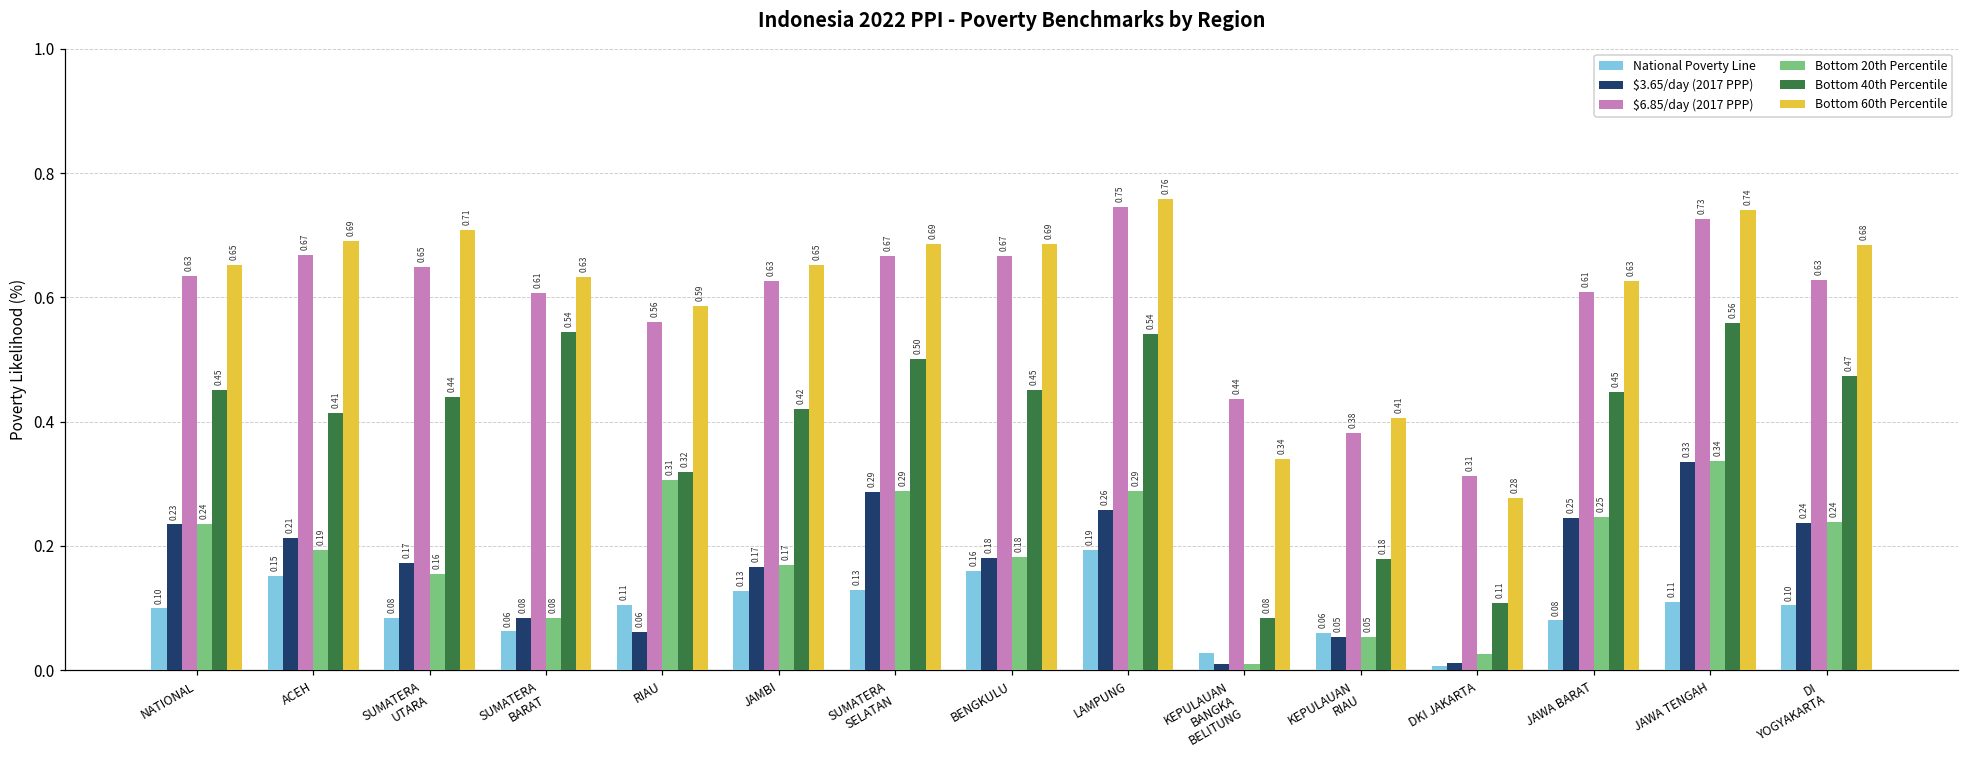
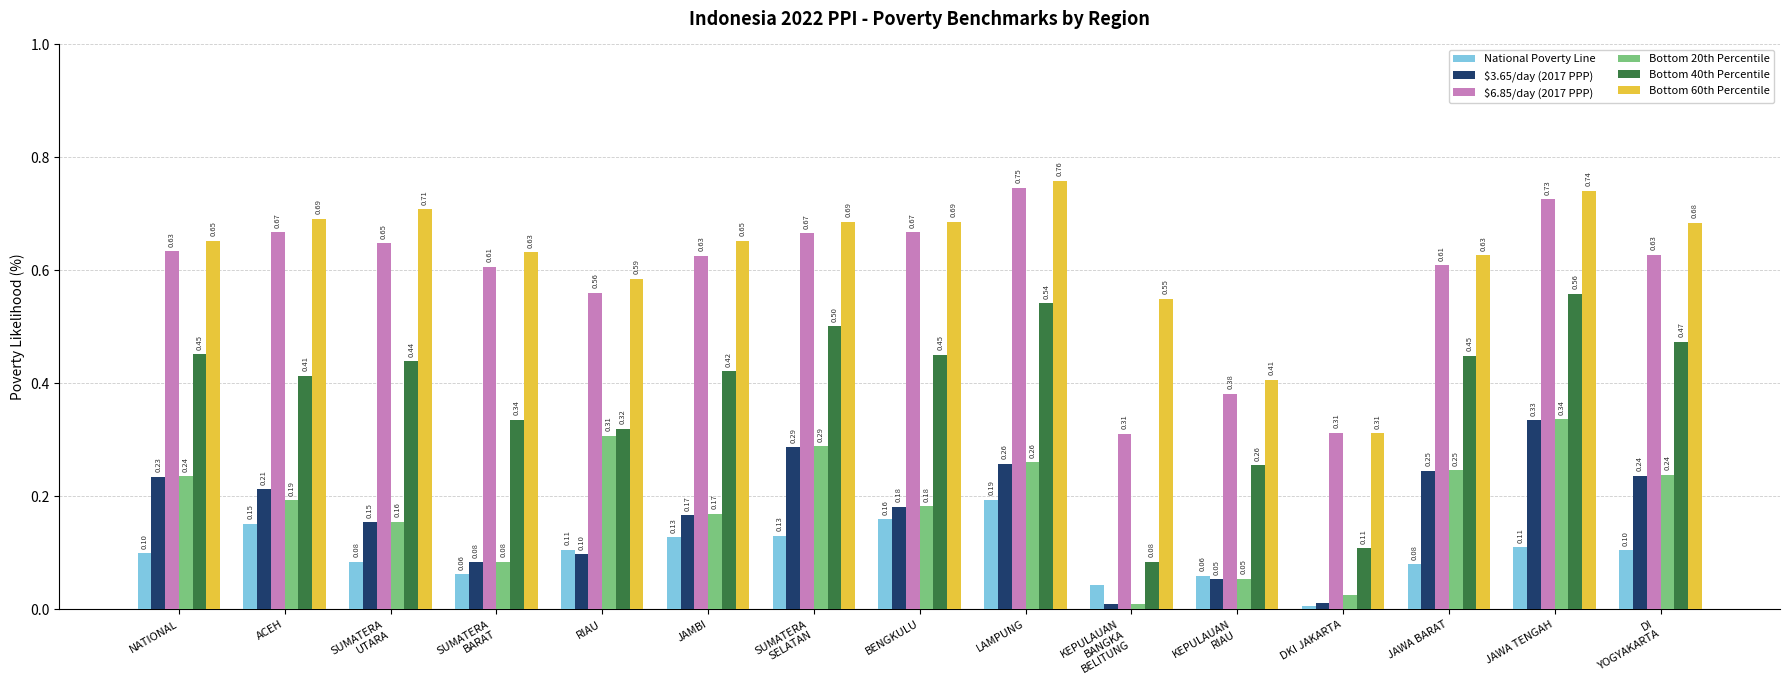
  {
    "National Poverty Line": {
-     "KEPULAUAN BANGKA BELITUNG": 0.03,
+     "KEPULAUAN BANGKA BELITUNG": 0.04,
      "DKI JAKARTA": 0.01
    },
    "$3.65/day (2017 PPP)": {
      "NATIONAL": 0.23,
      "ACEH": 0.21,
-     "SUMATERA UTARA": 0.17,
+     "SUMATERA UTARA": 0.15,
      "SUMATERA BARAT": 0.08,
-     "RIAU": 0.06,
+     "RIAU": 0.10,
      "JAMBI": 0.17,
      "SUMATERA SELATAN": 0.29,
      "BENGKULU": 0.18,
      "LAMPUNG": 0.26,
      "KEPULAUAN RIAU": 0.05,
      "JAWA BARAT": 0.25,
      "JAWA TENGAH": 0.33,
      "DI YOGYAKARTA": 0.24
    },
    "$6.85/day (2017 PPP)": {
      "NATIONAL": 0.63,
      "ACEH": 0.67,
      "SUMATERA UTARA": 0.65,
      "SUMATERA BARAT": 0.61,
      "RIAU": 0.56,
      "JAMBI": 0.63,
      "SUMATERA SELATAN": 0.67,
      "BENGKULU": 0.67,
      "LAMPUNG": 0.75,
-     "KEPULAUAN BANGKA BELITUNG": 0.44,
+     "KEPULAUAN BANGKA BELITUNG": 0.31,
      "KEPULAUAN RIAU": 0.38,
      "DKI JAKARTA": 0.31,
      "JAWA BARAT": 0.61,
      "JAWA TENGAH": 0.73,
      "DI YOGYAKARTA": 0.63
    },
    "Bottom 20th Percentile": {
      "NATIONAL": 0.24,
      "ACEH": 0.19,
      "SUMATERA UTARA": 0.16,
      "SUMATERA BARAT": 0.08,
      "RIAU": 0.31,
      "JAMBI": 0.17,
      "SUMATERA SELATAN": 0.29,
      "BENGKULU": 0.18,
-     "LAMPUNG": 0.29,
+     "LAMPUNG": 0.26,
      "KEPULAUAN RIAU": 0.05,
      "JAWA BARAT": 0.25,
      "JAWA TENGAH": 0.34,
      "DI YOGYAKARTA": 0.24
    },
    "Bottom 40th Percentile": {
      "NATIONAL": 0.45,
      "ACEH": 0.41,
      "SUMATERA UTARA": 0.44,
-     "SUMATERA BARAT": 0.54,
+     "SUMATERA BARAT": 0.34,
      "RIAU": 0.32,
      "JAMBI": 0.42,
      "SUMATERA SELATAN": 0.50,
      "BENGKULU": 0.45,
      "LAMPUNG": 0.54,
      "KEPULAUAN BANGKA BELITUNG": 0.08,
-     "KEPULAUAN RIAU": 0.18,
+     "KEPULAUAN RIAU": 0.26,
      "DKI JAKARTA": 0.11,
      "JAWA BARAT": 0.45,
      "JAWA TENGAH": 0.56,
      "DI YOGYAKARTA": 0.47
    },
    "Bottom 60th Percentile": {
      "NATIONAL": 0.65,
      "ACEH": 0.69,
      "SUMATERA UTARA": 0.71,
      "SUMATERA BARAT": 0.63,
      "RIAU": 0.59,
      "JAMBI": 0.65,
      "SUMATERA SELATAN": 0.69,
      "BENGKULU": 0.69,
      "LAMPUNG": 0.76,
-     "KEPULAUAN BANGKA BELITUNG": 0.34,
+     "KEPULAUAN BANGKA BELITUNG": 0.55,
      "KEPULAUAN RIAU": 0.41,
-     "DKI JAKARTA": 0.28,
+     "DKI JAKARTA": 0.31,
      "JAWA BARAT": 0.63,
      "JAWA TENGAH": 0.74,
      "DI YOGYAKARTA": 0.68
    }
  }
